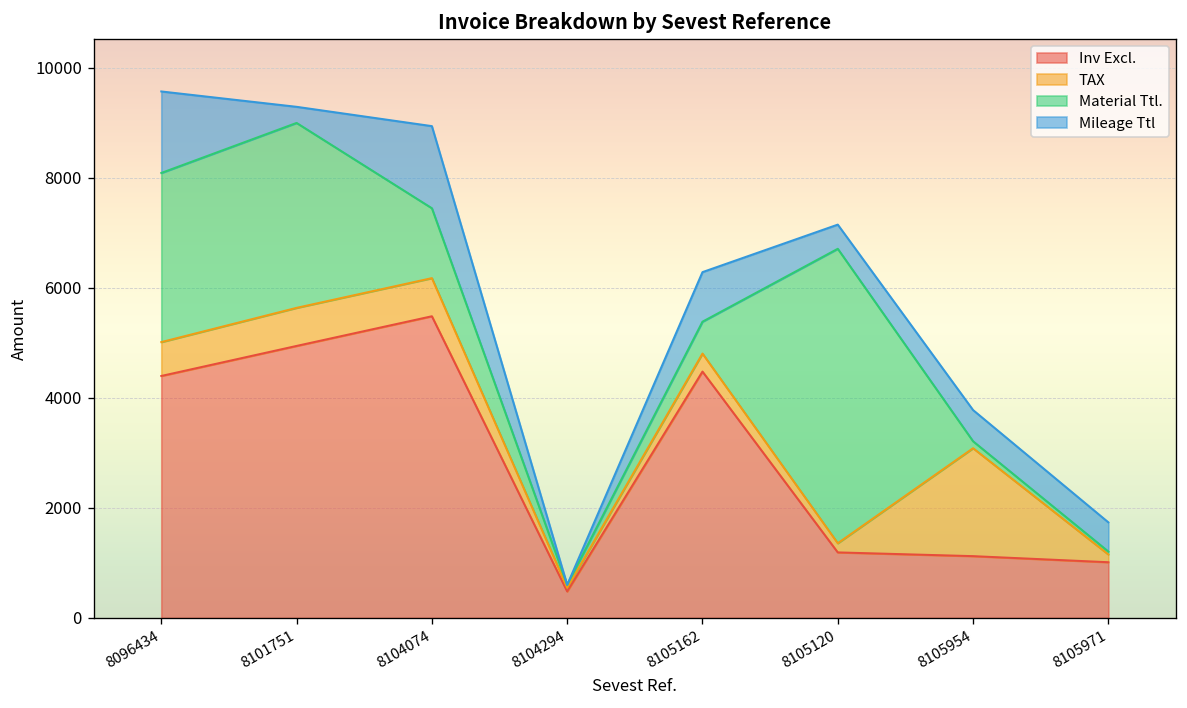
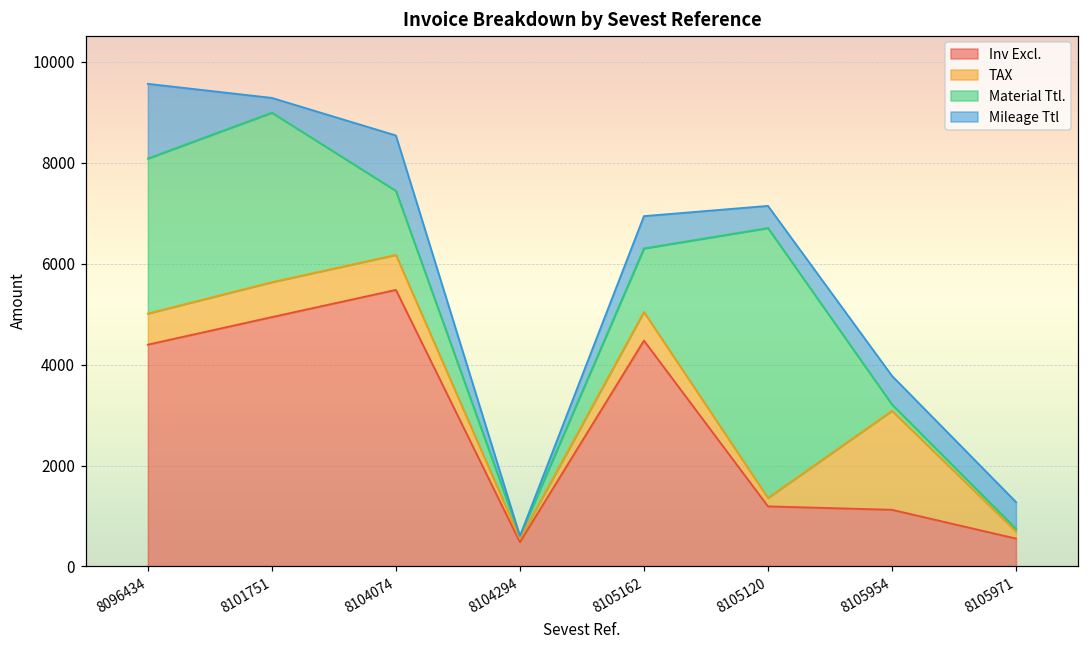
  {
    "Inv Excl.": {
      "8096434": 4400,
      "8101751": 4900,
      "8104074": 5500,
      "8104294": 500,
      "8105162": 4500,
      "8105120": 1200,
      "8105954": 1100,
-     "8105971": 1000
+     "8105971": 600
    },
    "TAX": {
      "8096434": 600,
      "8101751": 700,
      "8104074": 700,
-     "8105162": 300,
+     "8105162": 600,
      "8105120": 200,
      "8105954": 2000
    },
    "Material Ttl.": {
      "8096434": 3100,
      "8101751": 3400,
      "8104074": 1300,
-     "8105162": 600,
+     "8105162": 1300,
      "8105120": 5400,
      "8105954": 100
    },
    "Mileage Ttl": {
      "8096434": 1500,
      "8101751": 300,
-     "8104074": 1500,
-     "8105162": 900,
+     "8104074": 1100,
+     "8105162": 600,
      "8105120": 400,
      "8105954": 600,
      "8105971": 500
    }
  }
